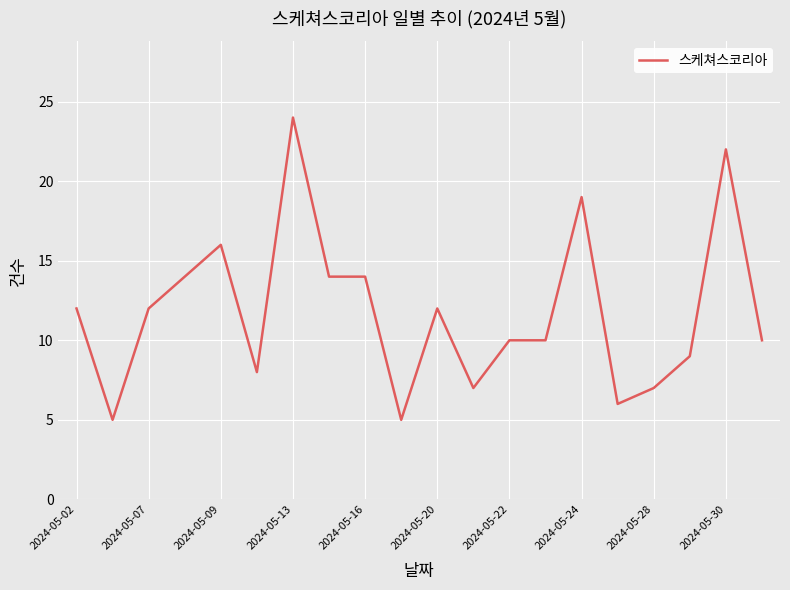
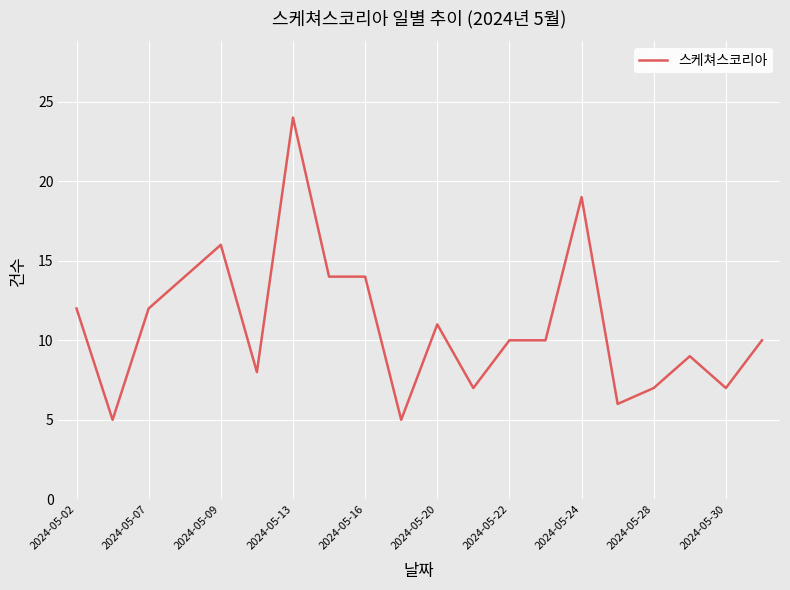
  {
    "2024-05-02": 12,
    "2024-05-07": 12,
    "2024-05-09": 16,
    "2024-05-13": 24,
    "2024-05-16": 14,
-   "2024-05-20": 12,
+   "2024-05-20": 11,
    "2024-05-22": 10,
    "2024-05-24": 19,
    "2024-05-28": 7,
-   "2024-05-30": 22
+   "2024-05-30": 7
  }
